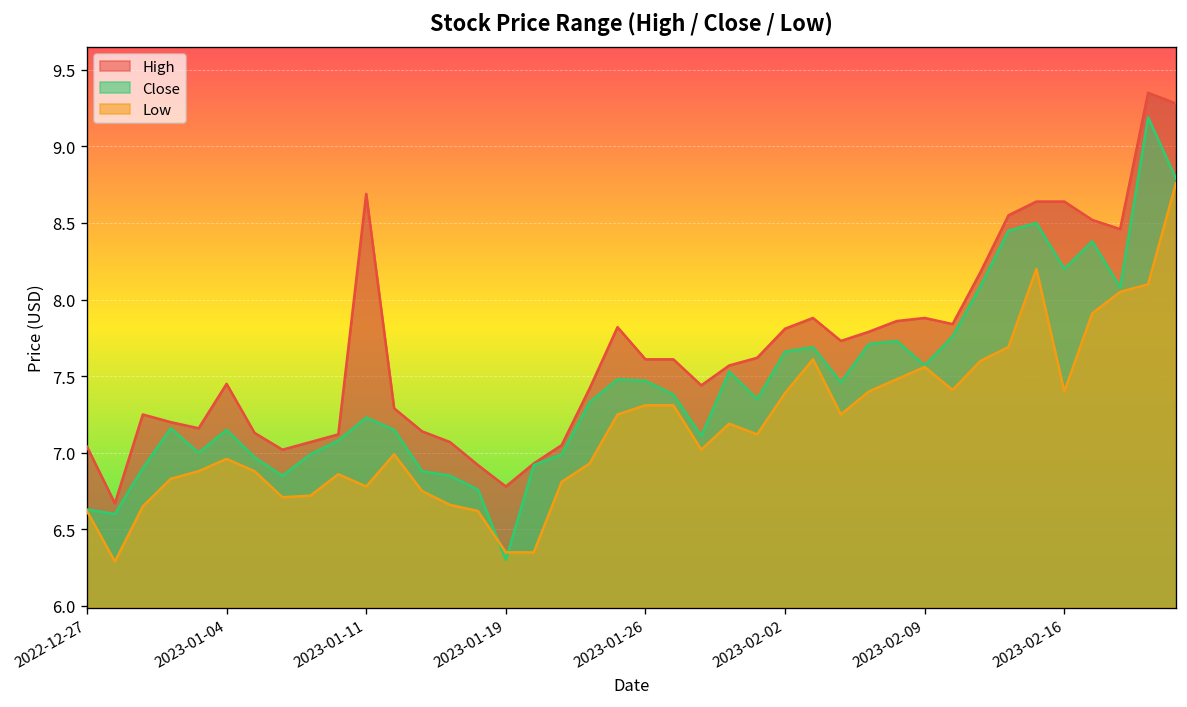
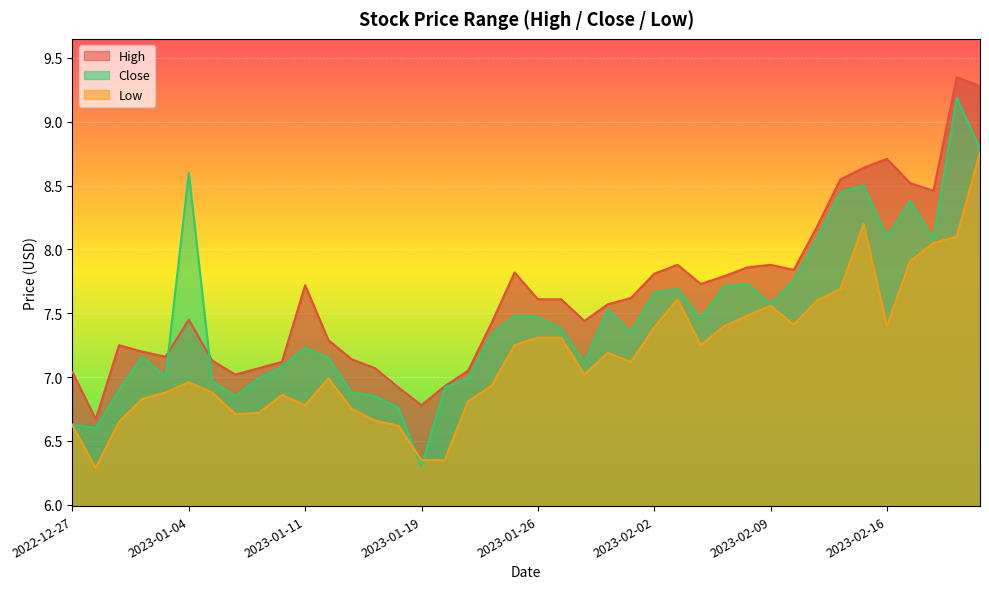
  {
    "High": {
      "2022-12-27": 7.04,
      "2023-01-04": 7.45,
-     "2023-01-11": 8.69,
+     "2023-01-11": 7.72,
      "2023-01-19": 6.78,
      "2023-01-26": 7.61,
      "2023-02-02": 7.81,
      "2023-02-09": 7.88,
-     "2023-02-16": 8.64
+     "2023-02-16": 8.71
    },
    "Close": {
-     "2023-01-04": 7.15,
+     "2023-01-04": 8.60,
      "2023-01-11": 7.23,
      "2023-01-19": 6.30,
      "2023-01-26": 7.47,
      "2023-02-02": 7.66,
-     "2023-02-16": 8.2
+     "2023-02-16": 8.1
    },
    "Low": {
      "2023-01-04": 6.96,
      "2023-01-11": 6.78,
      "2023-01-19": 6.35,
      "2023-01-26": 7.31,
      "2023-02-02": 7.39,
      "2023-02-16": 7.40
    }
  }
